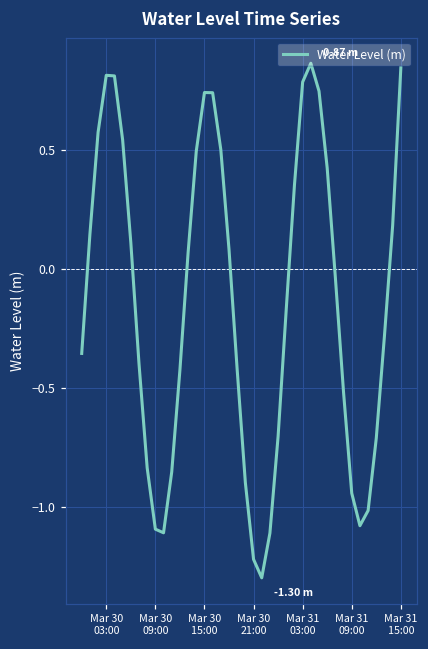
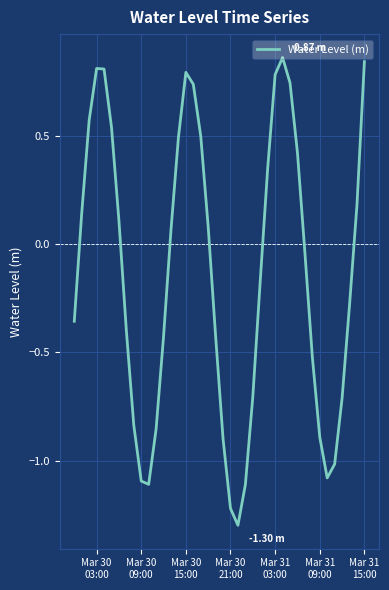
  {
    "Mar 30 03:00": 0.81,
    "Mar 30 09:00": -1.10,
-   "Mar 30 15:00": 0.74,
+   "Mar 30 15:00": 0.80,
    "Mar 30 21:00": -1.22,
    "Mar 31 03:00": 0.79,
-   "Mar 31 09:00": -0.94,
+   "Mar 31 09:00": -0.89,
    "Mar 31 15:00": 0.85
  }
